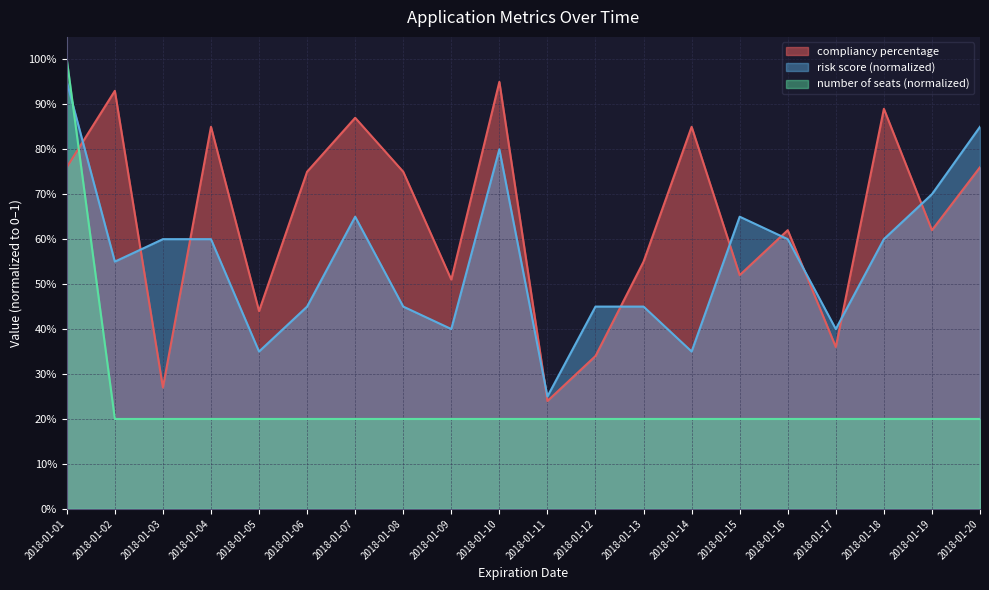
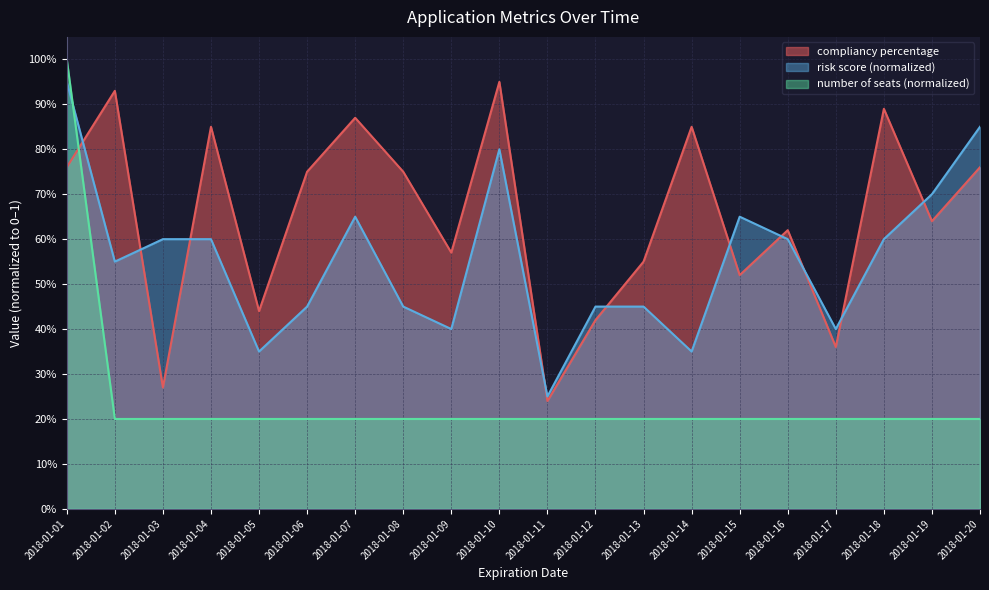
  {
    "compliancy percentage": {
      "2018-01-01": "76%",
      "2018-01-02": "93%",
      "2018-01-03": "27%",
      "2018-01-04": "85%",
      "2018-01-05": "44%",
      "2018-01-06": "75%",
      "2018-01-07": "87%",
      "2018-01-08": "75%",
-     "2018-01-09": "51%",
+     "2018-01-09": "57%",
      "2018-01-10": "95%",
      "2018-01-11": "24%",
-     "2018-01-12": "34%",
+     "2018-01-12": "42%",
      "2018-01-13": "55%",
      "2018-01-14": "85%",
      "2018-01-15": "52%",
      "2018-01-16": "62%",
      "2018-01-17": "36%",
      "2018-01-18": "89%",
-     "2018-01-19": "62%",
+     "2018-01-19": "64%",
      "2018-01-20": "76%"
    }
  }
